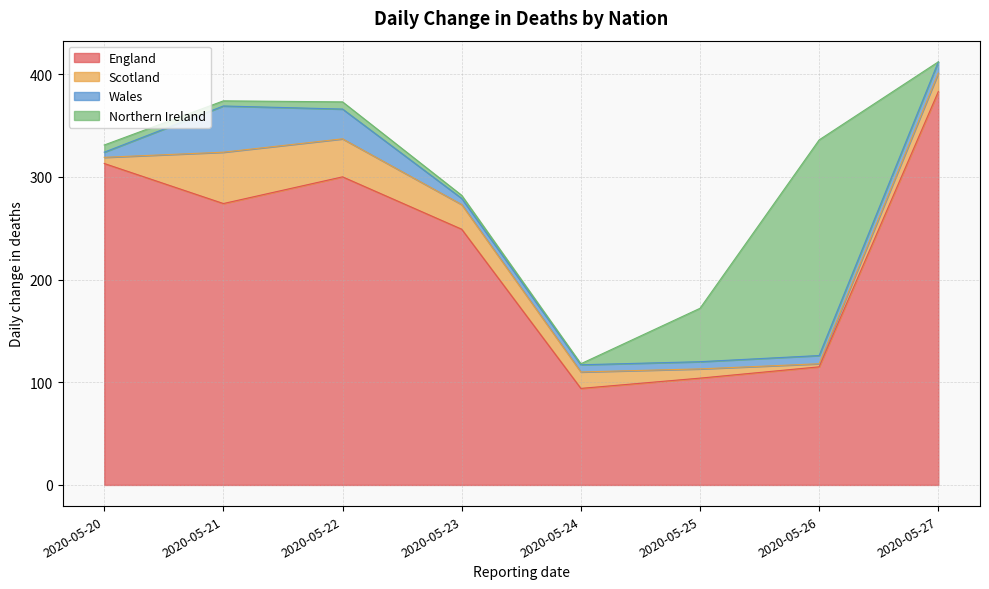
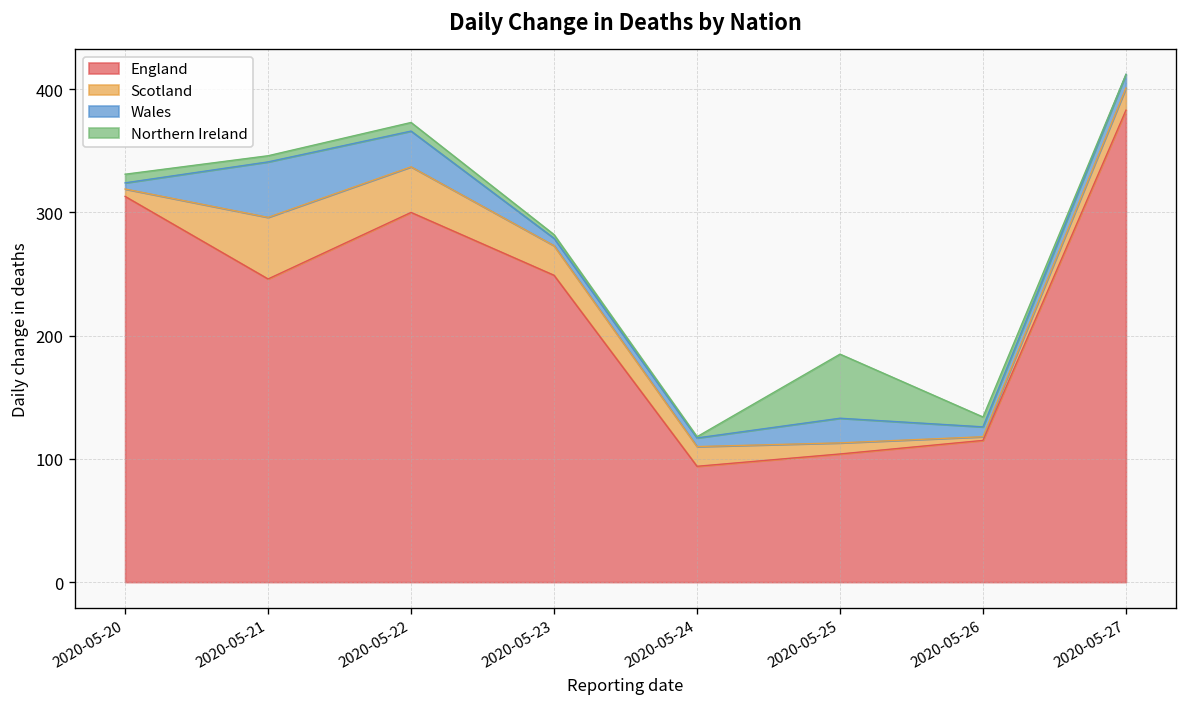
  {
    "England": {
      "2020-05-20": 313,
-     "2020-05-21": 274,
+     "2020-05-21": 246,
      "2020-05-22": 300,
      "2020-05-23": 249,
      "2020-05-24": 94,
      "2020-05-25": 104,
      "2020-05-26": 115,
      "2020-05-27": 383
    },
    "Scotland": {
      "2020-05-20": 6,
      "2020-05-21": 50,
      "2020-05-22": 37,
      "2020-05-23": 24,
      "2020-05-24": 16,
      "2020-05-25": 9,
      "2020-05-26": 3,
      "2020-05-27": 18
    },
    "Wales": {
      "2020-05-20": 5,
      "2020-05-21": 45,
      "2020-05-22": 29,
      "2020-05-23": 6,
-     "2020-05-25": 7,
+     "2020-05-25": 20,
      "2020-05-26": 8
    },
    "Northern Ireland": {
      "2020-05-20": 7,
      "2020-05-21": 5,
      "2020-05-22": 7,
      "2020-05-23": 3,
      "2020-05-25": 52,
-     "2020-05-26": 210
+     "2020-05-26": 8
    }
  }
